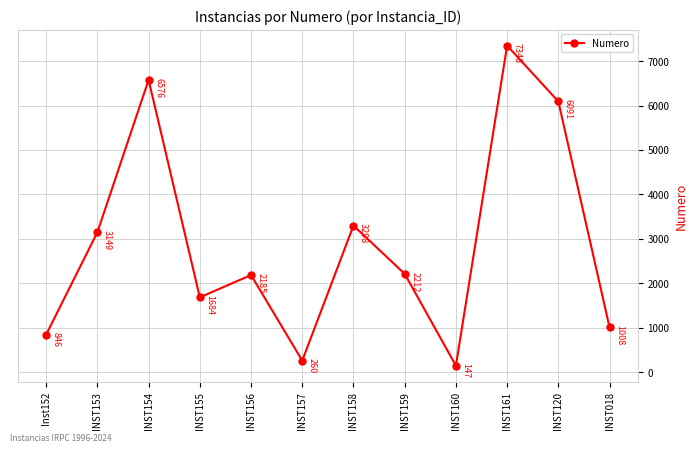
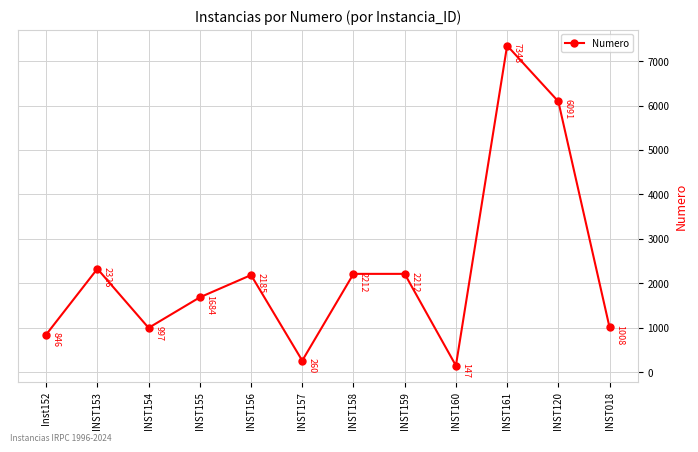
  {
    "Inst152": 846,
-   "INST153": 3149,
-   "INST154": 6576,
+   "INST153": 2326,
+   "INST154": 997,
    "INST155": 1684,
    "INST156": 2185,
    "INST157": 260,
-   "INST158": 3298,
+   "INST158": 2212,
    "INST159": 2212,
    "INST160": 147,
    "INST161": 7348,
    "INST120": 6091,
    "INST018": 1008
  }
